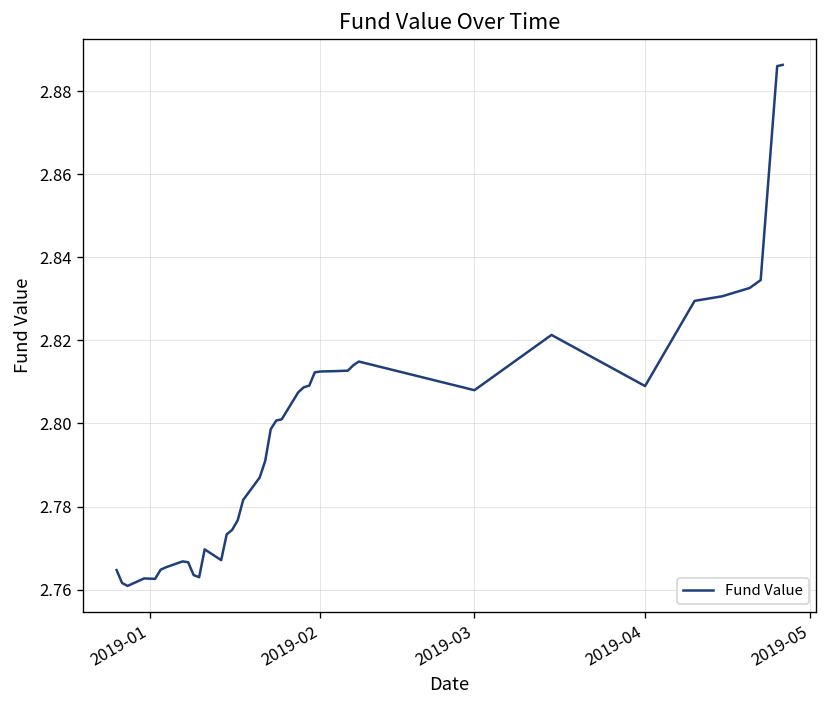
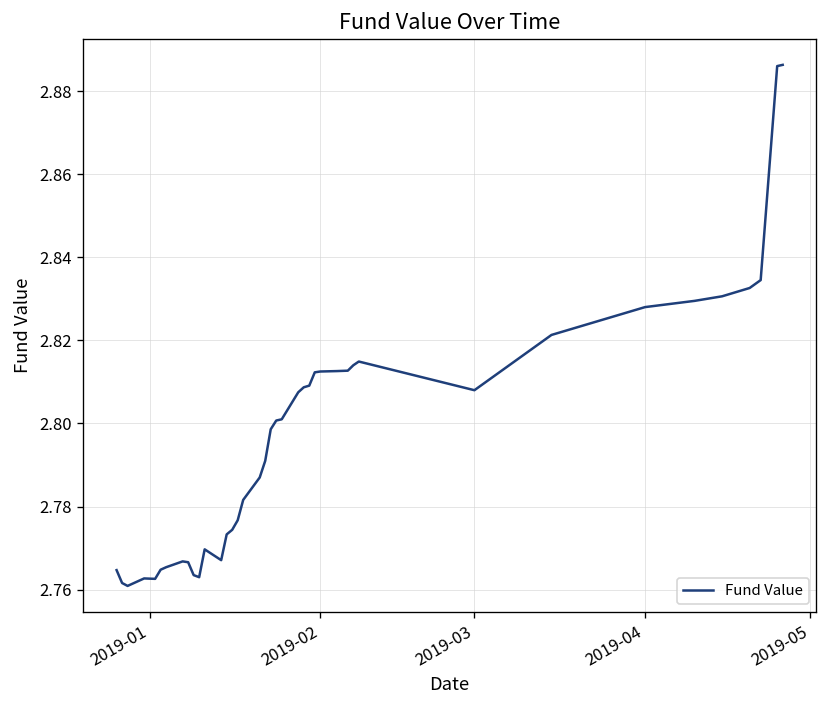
  {
    "2019-02": 2.813,
    "2019-03": 2.808,
-   "2019-04": 2.809
+   "2019-04": 2.828
  }
